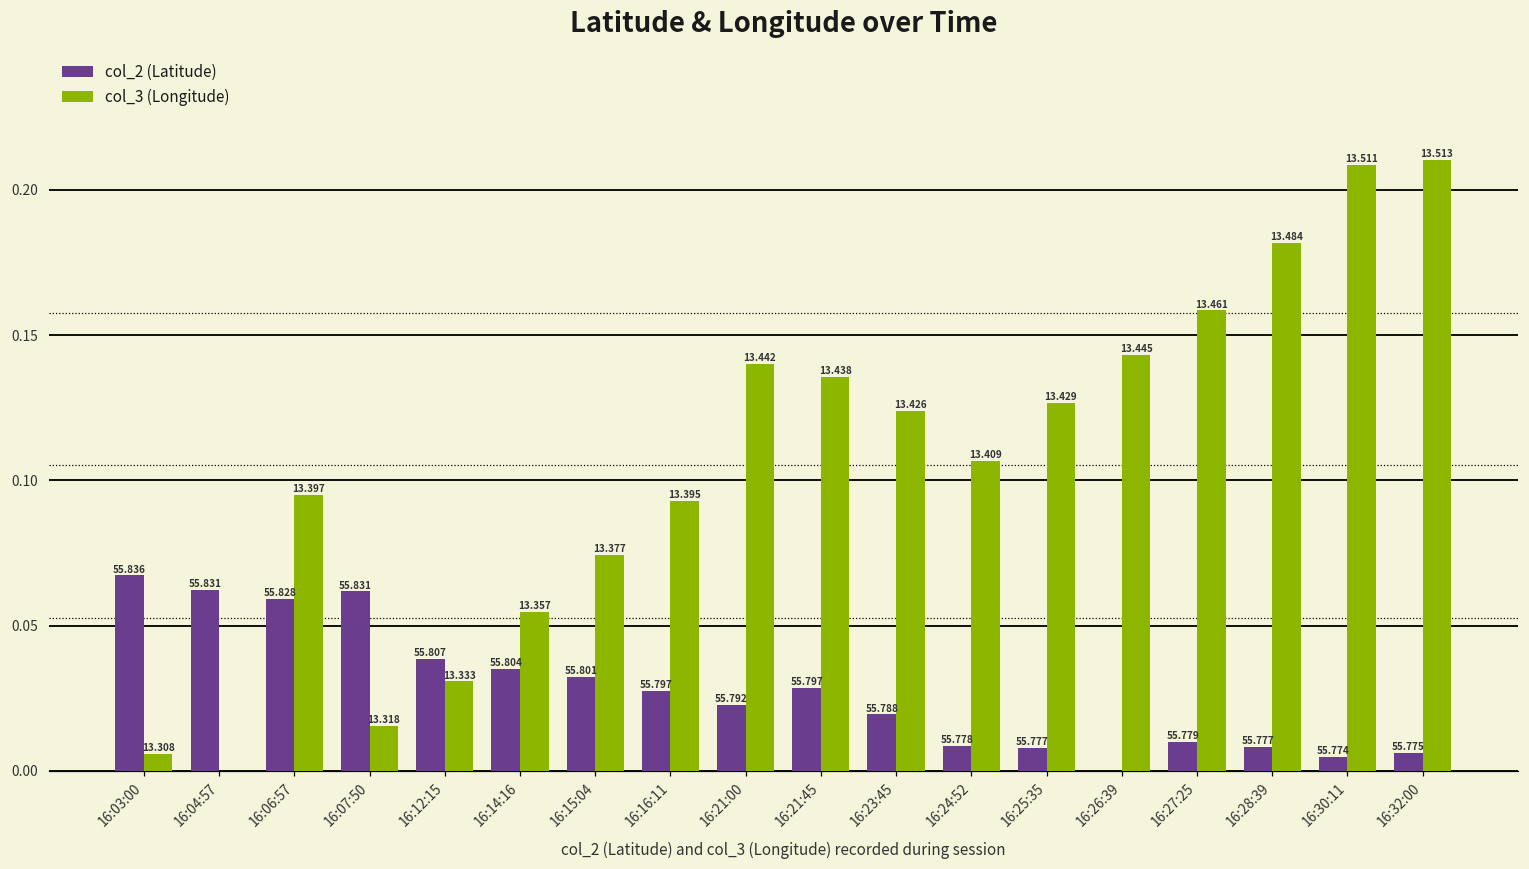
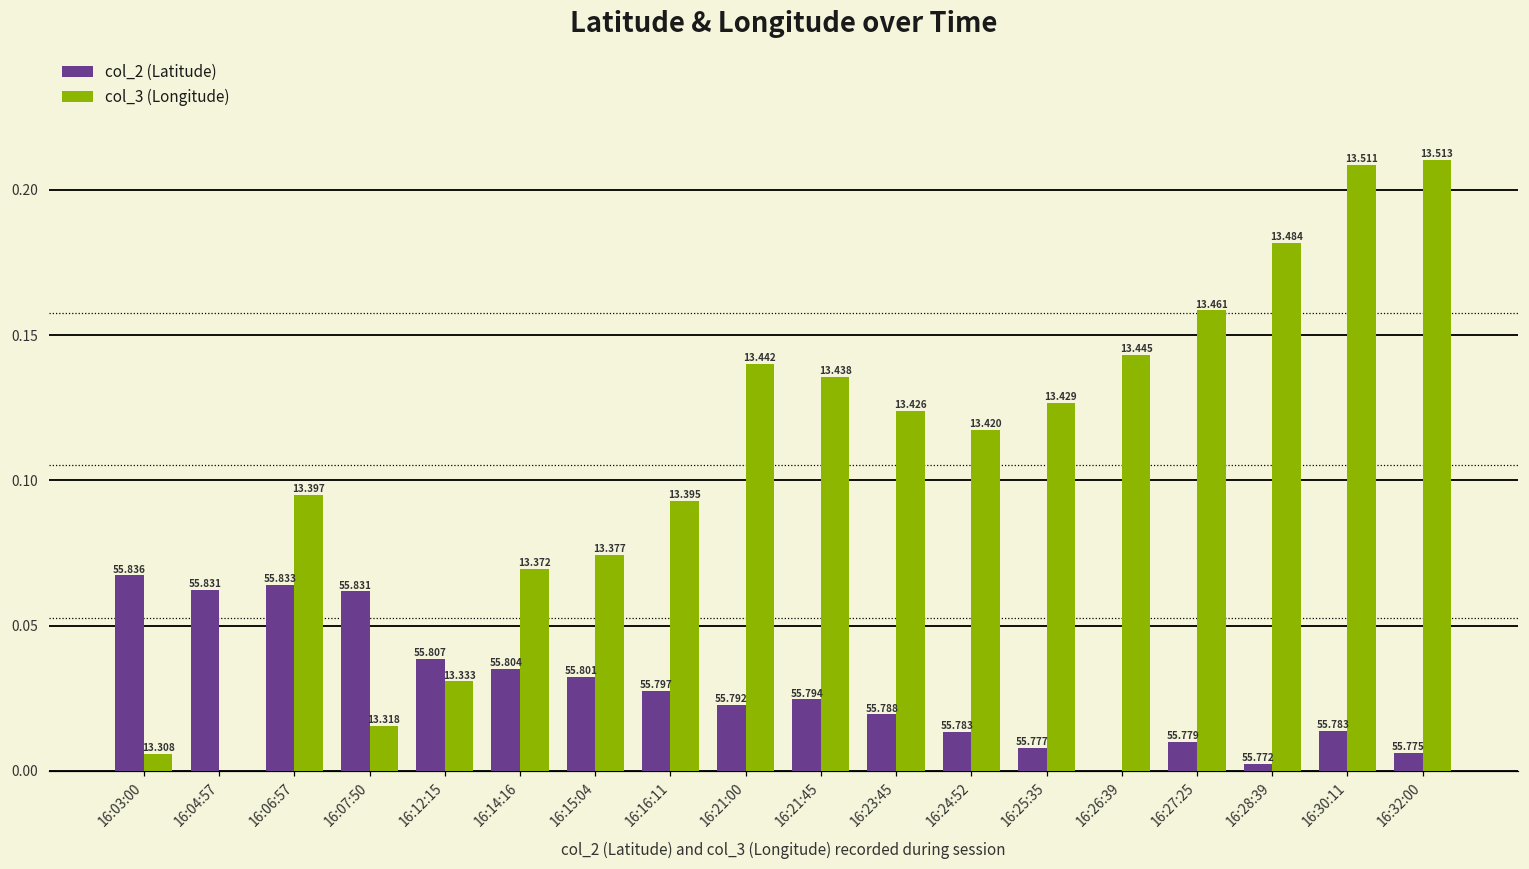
  {
    "col_2 (Latitude)": {
-     "16:06:57": 55.828,
-     "16:21:45": 55.797,
-     "16:24:52": 55.778,
-     "16:28:39": 55.777,
-     "16:30:11": 55.774
+     "16:06:57": 55.833,
+     "16:21:45": 55.794,
+     "16:24:52": 55.783,
+     "16:28:39": 55.772,
+     "16:30:11": 55.783
    },
    "col_3 (Longitude)": {
-     "16:14:16": 13.357,
-     "16:24:52": 13.409
+     "16:14:16": 13.372,
+     "16:24:52": 13.420
    }
  }
